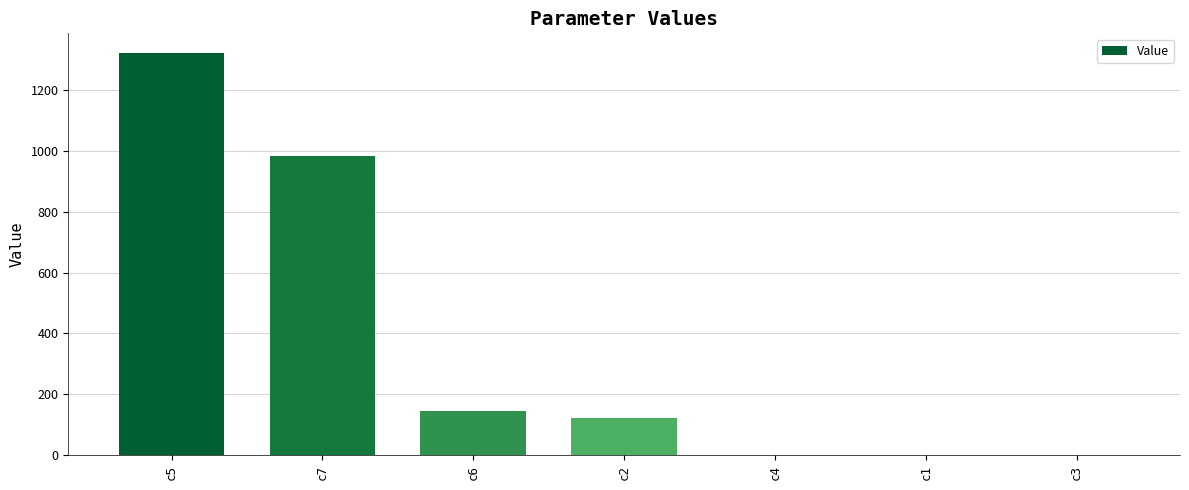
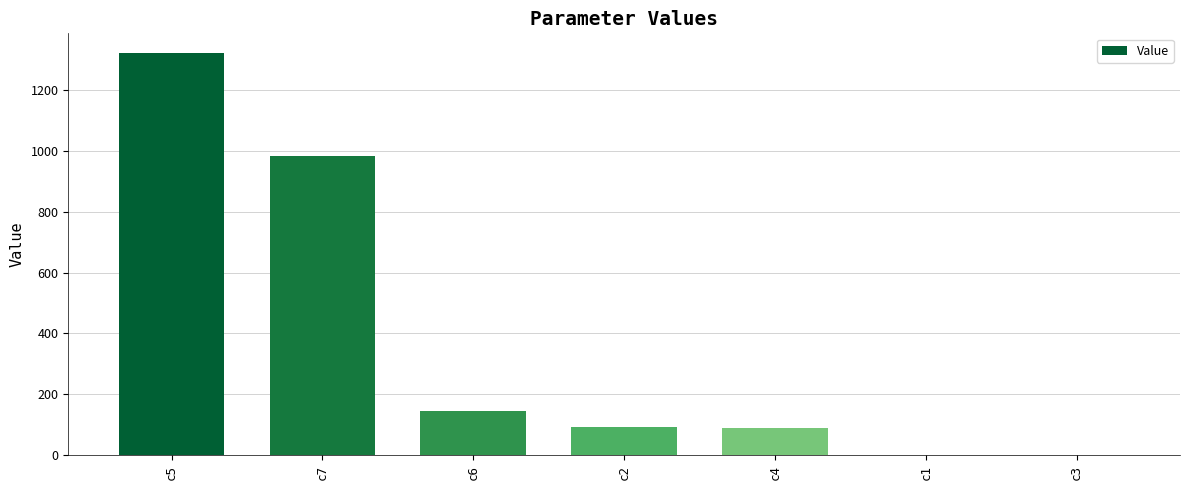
  {
    "c5": 1320,
    "c7": 980,
    "c6": 150,
-   "c2": 120,
-   "c4": 0
+   "c2": 90,
+   "c4": 90
  }
